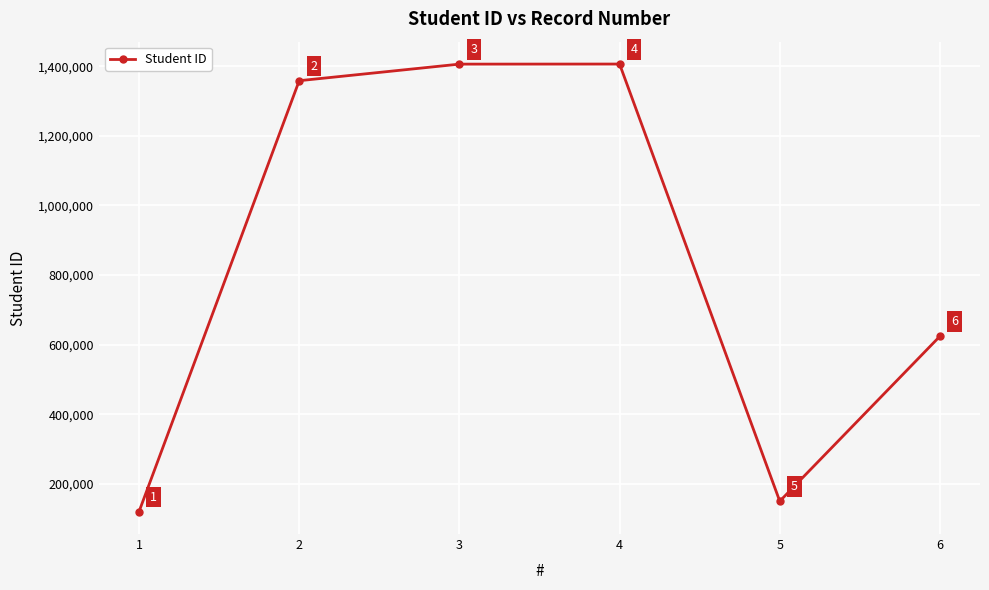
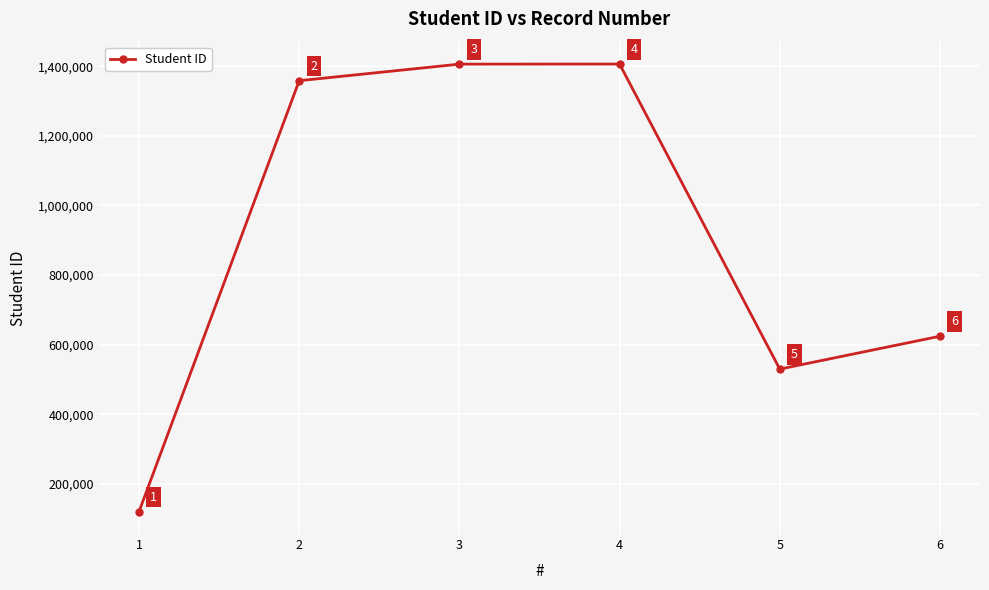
  {
-   "5": "150,000"
+   "5": "530,000"
  }
